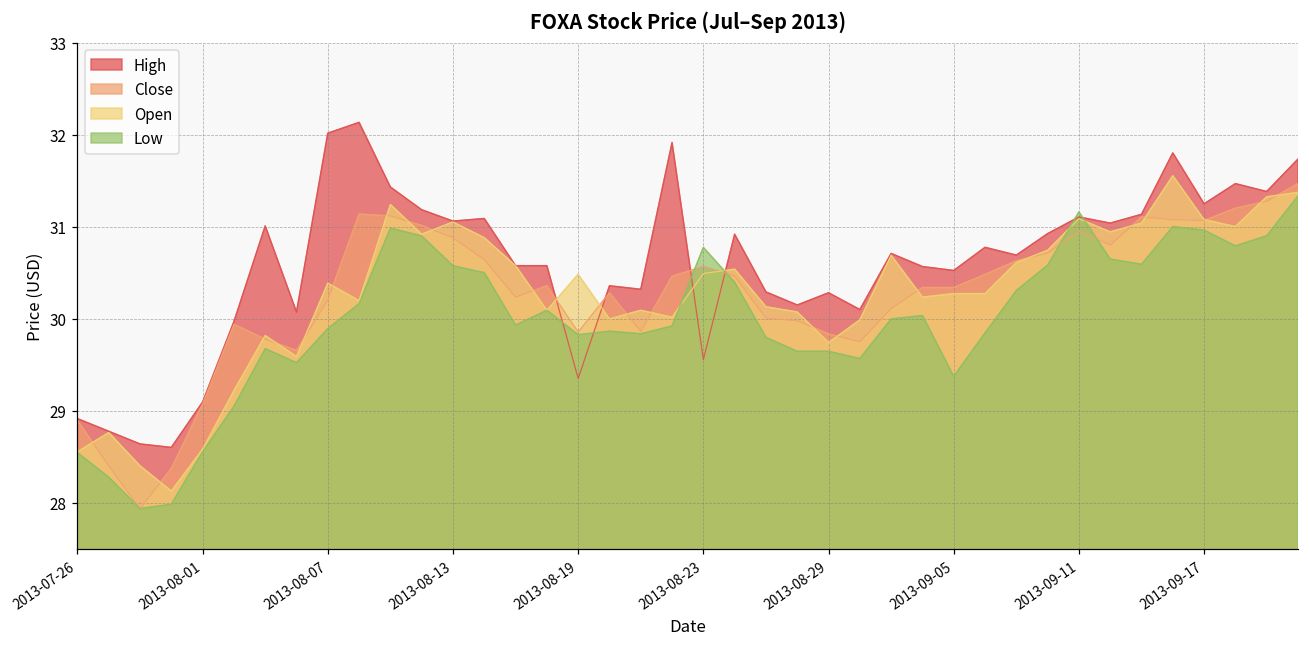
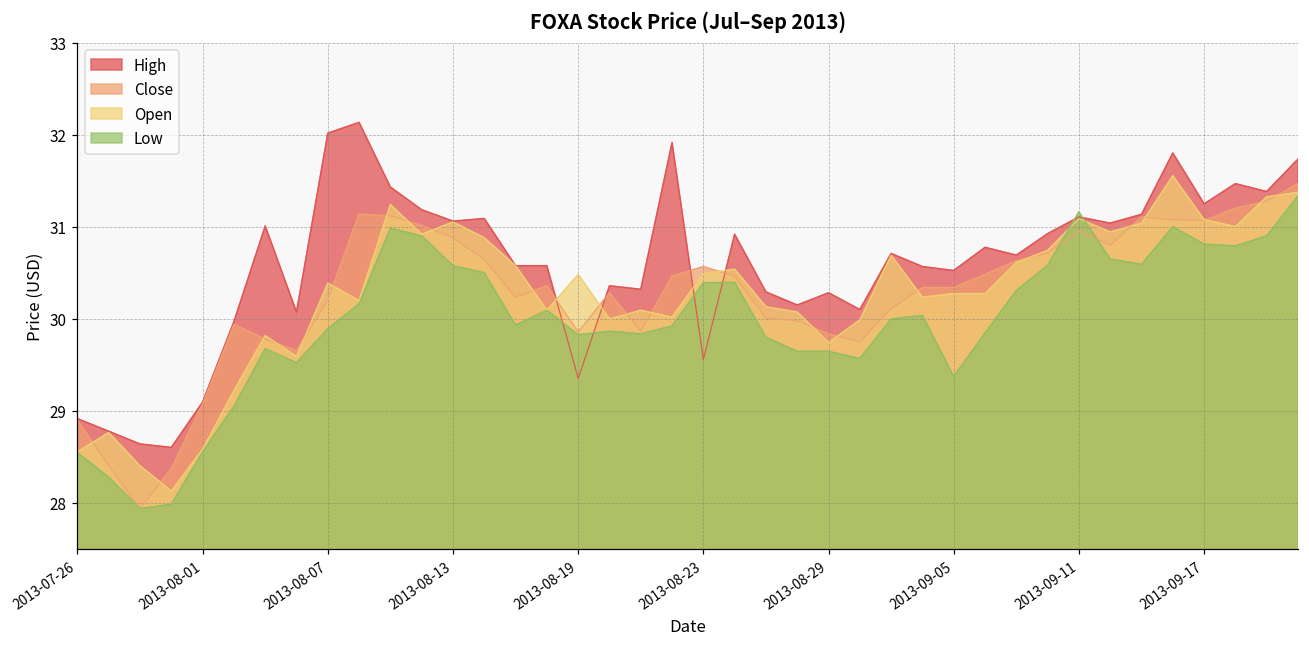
  {
    "High": {
      "2013-08-07": 32.0,
      "2013-08-19": 29.4,
      "2013-08-23": 29.6,
      "2013-08-29": 30.3,
      "2013-09-05": 30.5,
      "2013-09-17": 31.3
    },
    "Low": {
      "2013-08-07": 29.9,
      "2013-08-13": 30.6,
-     "2013-08-23": 30.8,
+     "2013-08-23": 30.4,
      "2013-08-29": 29.6,
      "2013-09-05": 29.4,
      "2013-09-11": 31.2,
-     "2013-09-17": 31.0
+     "2013-09-17": 30.8
    }
  }
